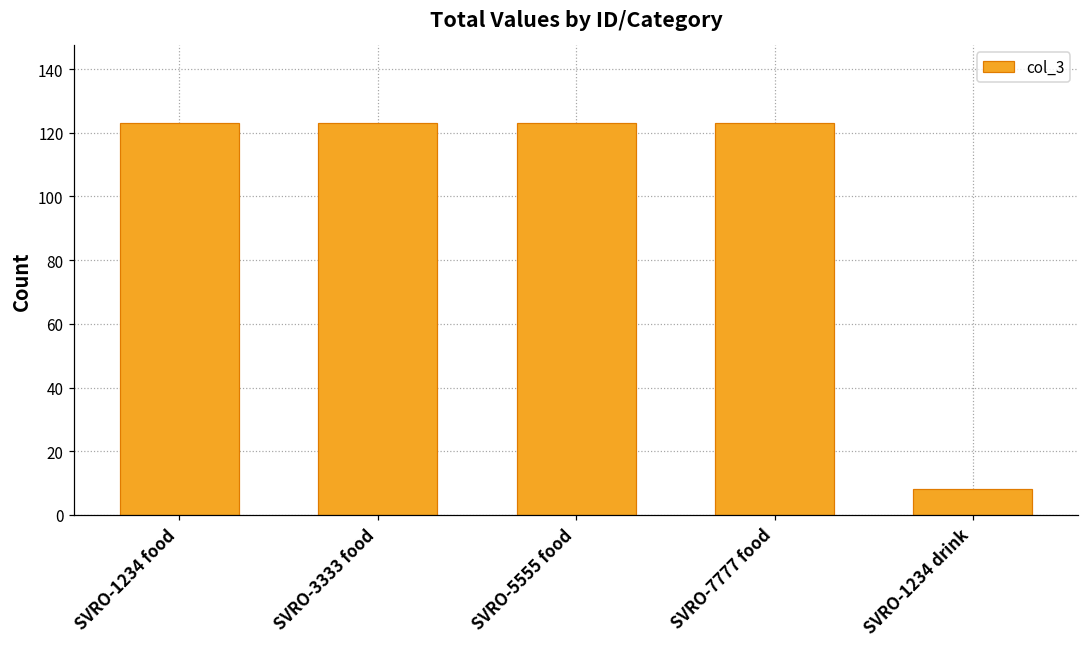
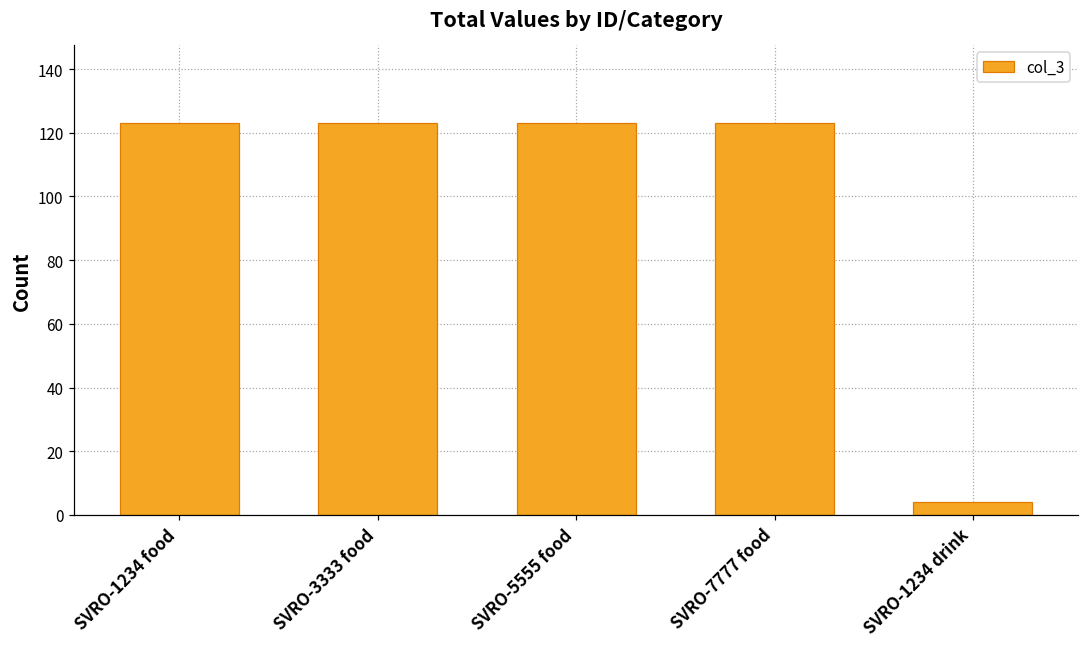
  {
    "SVRO-1234 food": 123,
    "SVRO-3333 food": 123,
    "SVRO-5555 food": 123,
    "SVRO-7777 food": 123,
-   "SVRO-1234 drink": 8
+   "SVRO-1234 drink": 4
  }
